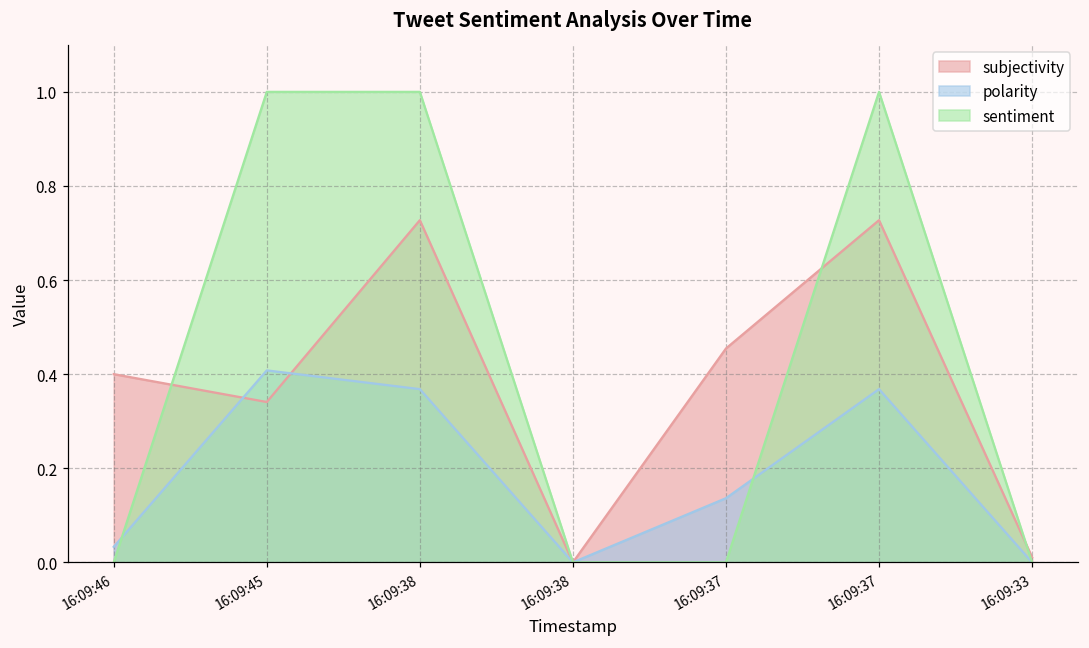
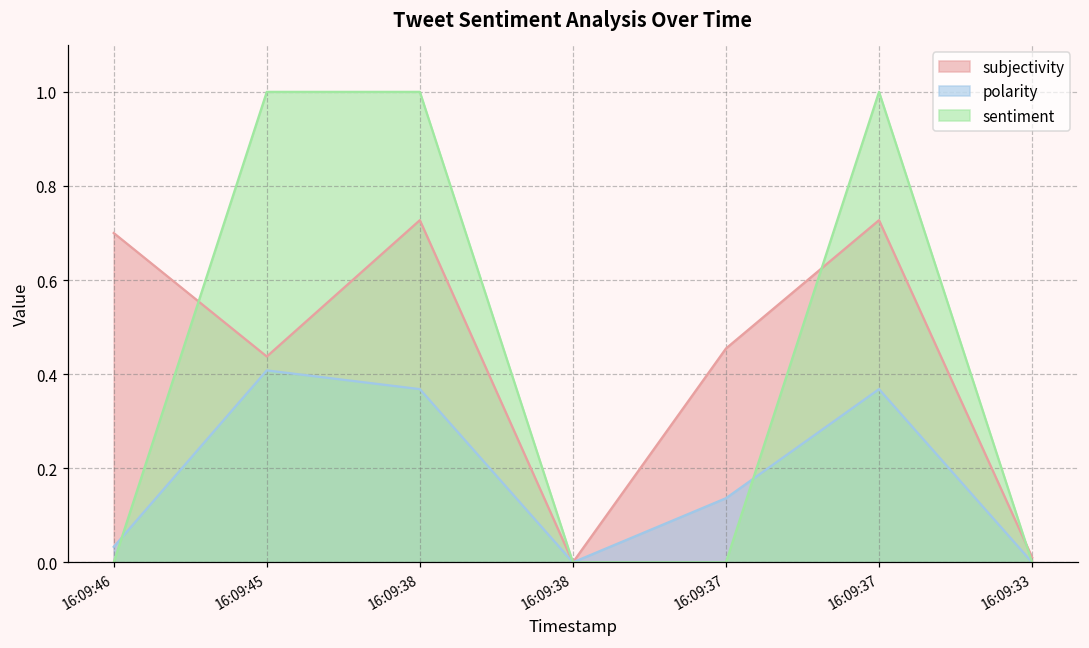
  {
    "subjectivity": {
-     "16:09:46": 0.4,
-     "16:09:45": 0.34,
+     "16:09:46": 0.7,
+     "16:09:45": 0.44,
      "16:09:33": 0.01
    },
    "polarity": {
      "16:09:46": 0.03,
      "16:09:45": 0.41
    },
    "sentiment": {
      "16:09:46": 0.00,
      "16:09:45": 1.00
    }
  }
